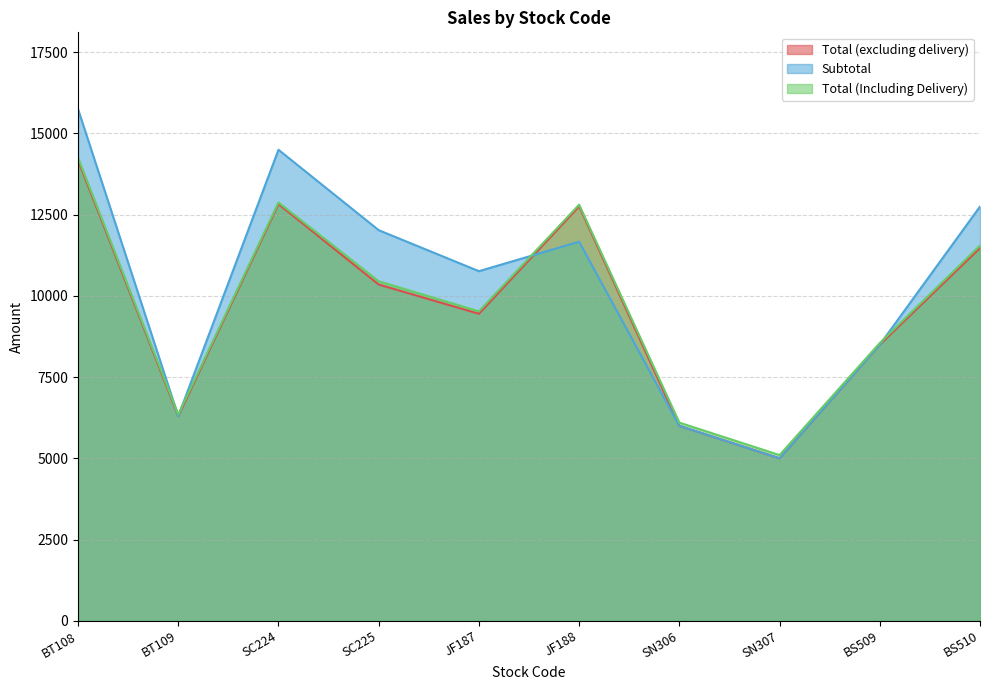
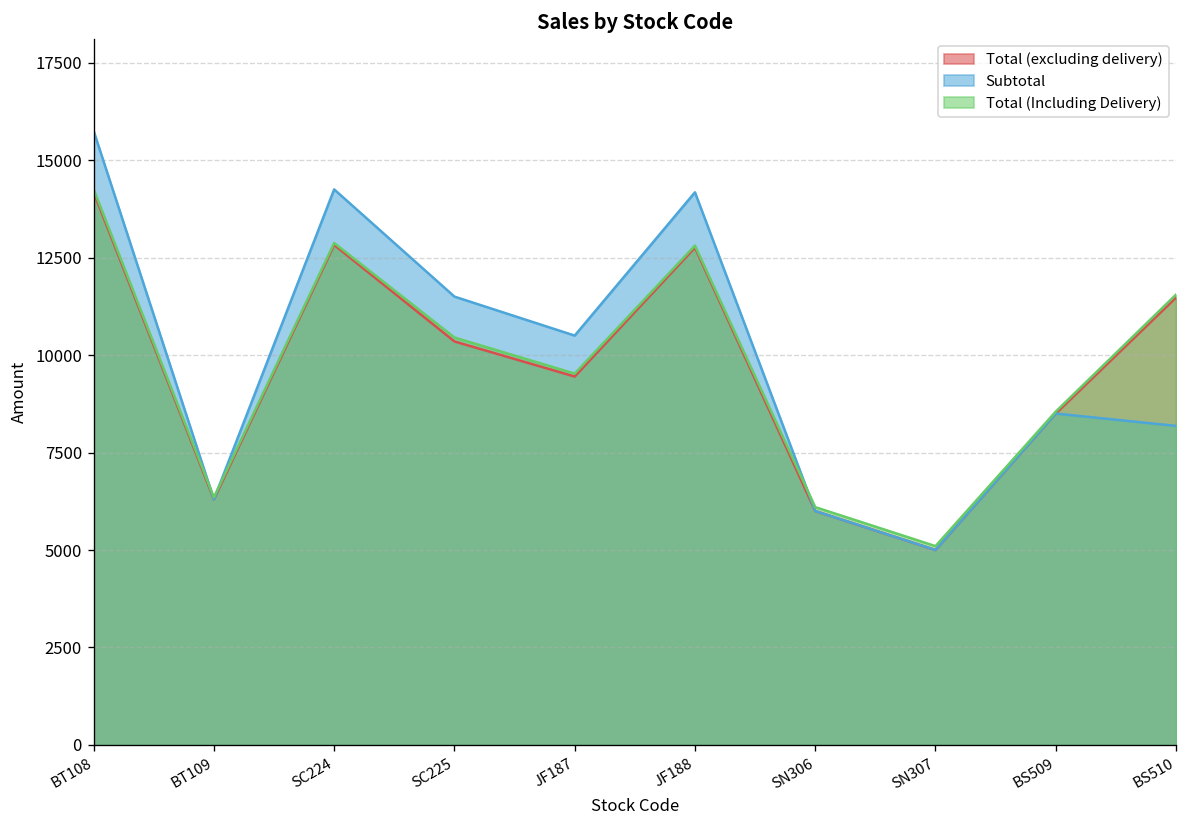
  {
    "Total (excluding delivery)": {
      "SC225": 10400
    },
    "Subtotal": {
      "BT108": 15800,
-     "SC224": 14500,
-     "SC225": 12000,
-     "JF187": 10800,
-     "JF188": 11700,
-     "BS510": 12800
+     "SC224": 14300,
+     "SC225": 11500,
+     "JF187": 10500,
+     "JF188": 14200,
+     "BS510": 8200
    },
    "Total (Including Delivery)": {
      "SC225": 10500,
      "SN306": 6100,
      "SN307": 5100
    }
  }
